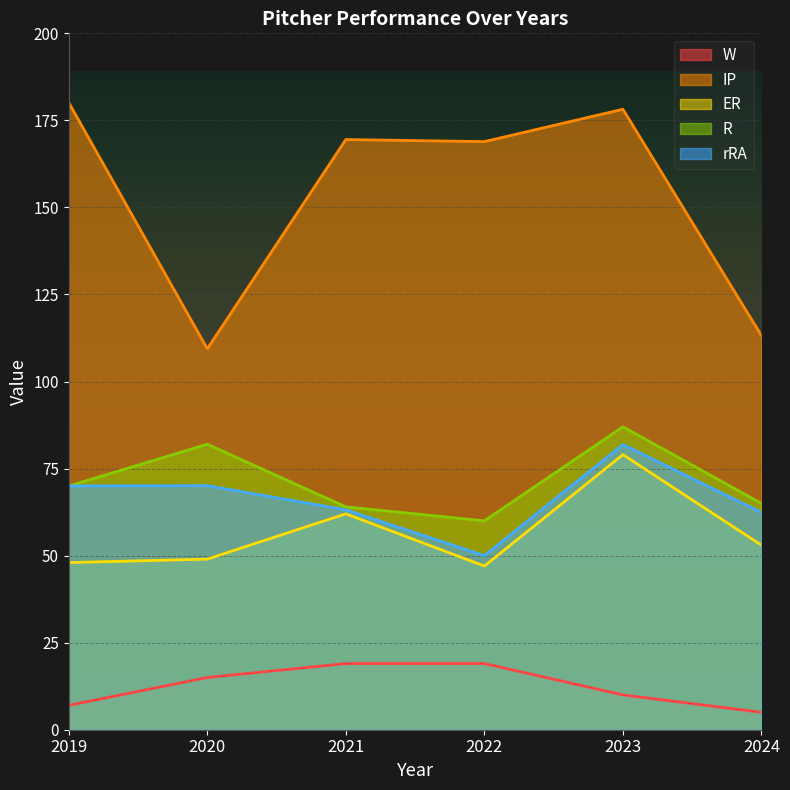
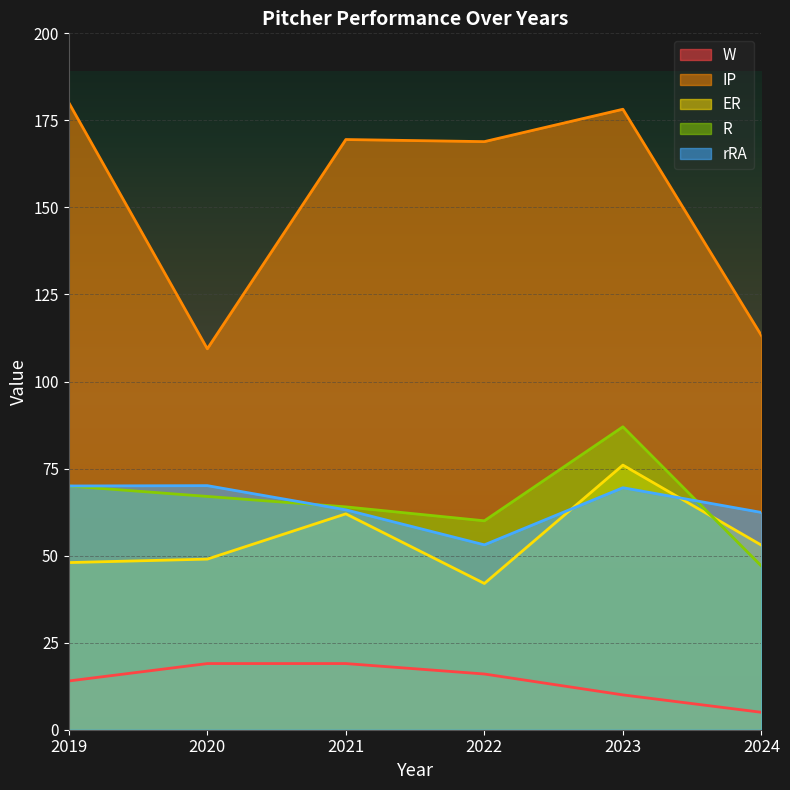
  {
    "W": {
-     "2019": 7,
-     "2020": 15,
+     "2019": 14,
+     "2020": 19,
      "2021": 19,
-     "2022": 19,
+     "2022": 16,
      "2023": 10,
      "2024": 5
    },
    "IP": {
      "2019": 180,
      "2020": 109,
      "2021": 170,
      "2022": 169,
      "2023": 178,
      "2024": 113
    },
    "ER": {
      "2019": 48,
      "2020": 49,
      "2021": 62,
-     "2022": 47,
-     "2023": 79,
+     "2022": 42,
+     "2023": 76,
      "2024": 53
    },
    "R": {
-     "2020": 82,
+     "2020": 67,
      "2021": 64,
      "2022": 60,
      "2023": 87,
-     "2024": 65
+     "2024": 47
    },
    "rRA": {
      "2020": 70,
      "2021": 63,
-     "2022": 50,
-     "2023": 82,
+     "2022": 53,
+     "2023": 70,
      "2024": 62
    }
  }
